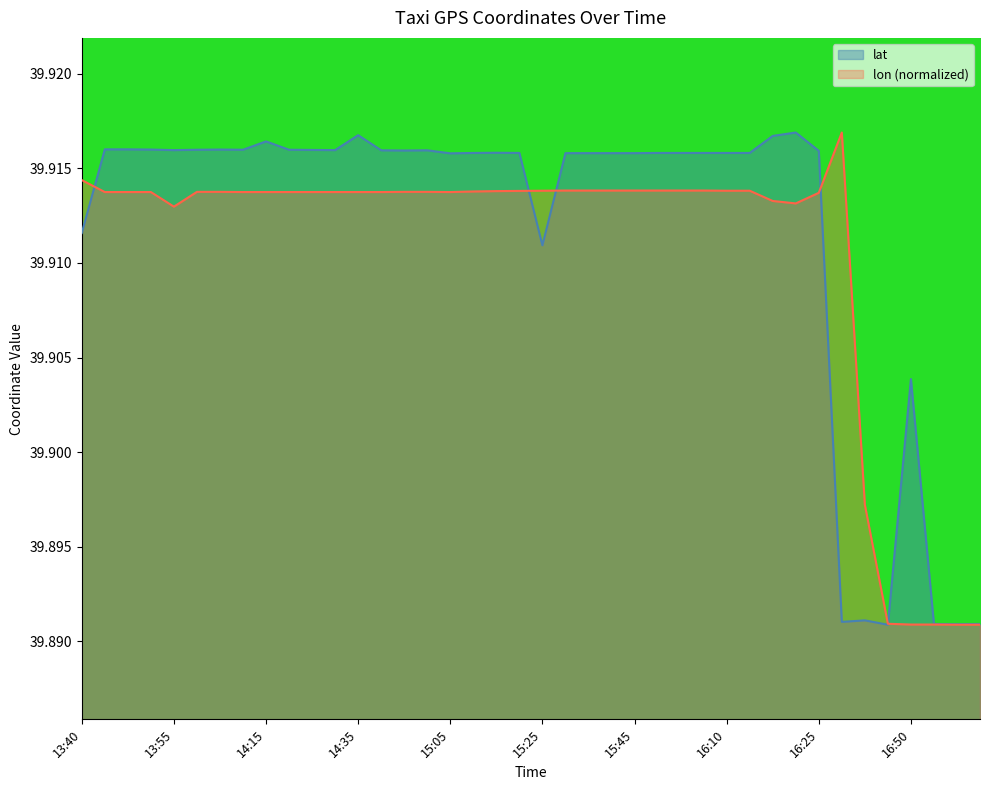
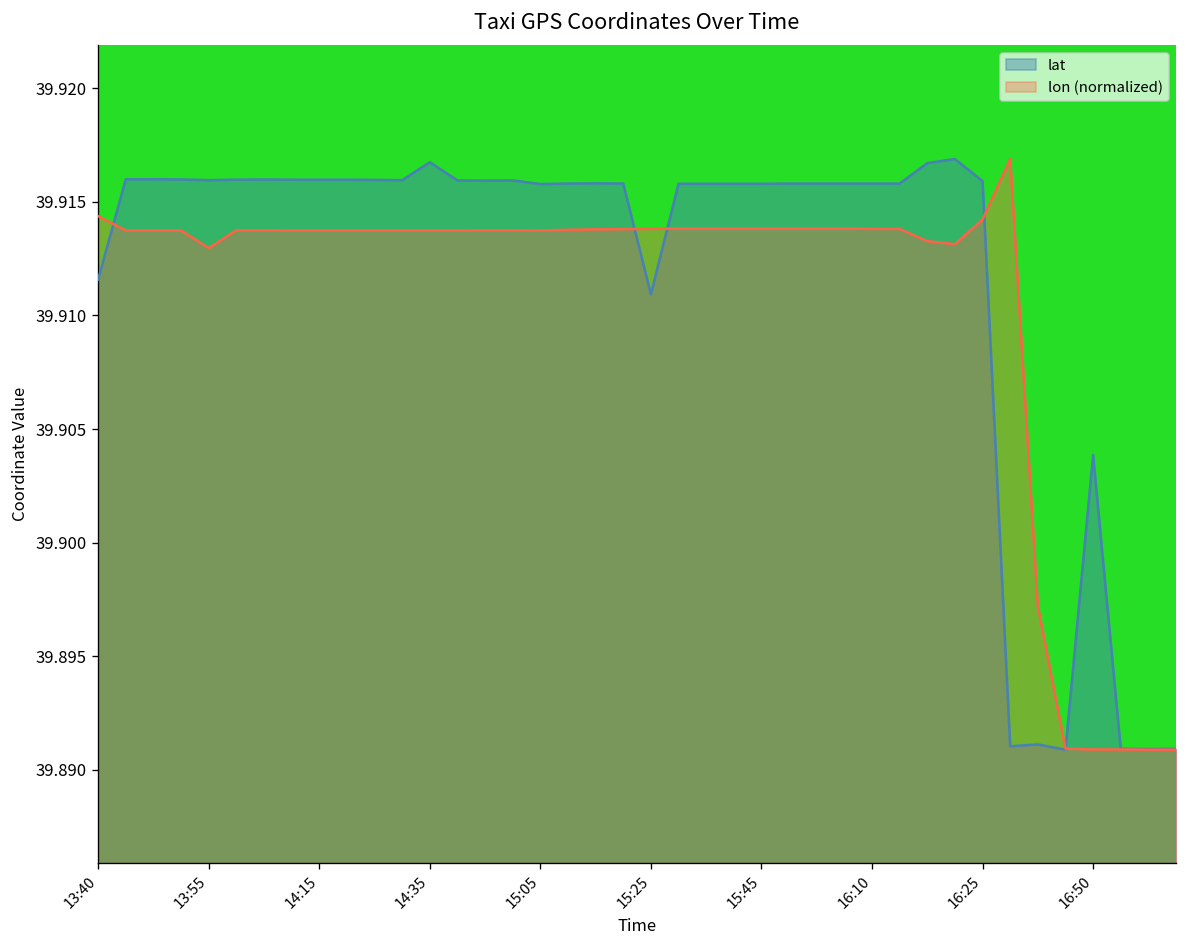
  {
    "lat": {
      "13:40": 39.9116,
      "13:55": 39.9160,
-     "14:15": 39.9164,
+     "14:15": 39.9160,
      "14:35": 39.9168,
      "15:05": 39.9158,
      "15:25": 39.9109,
      "15:45": 39.9158,
      "16:25": 39.9159,
      "16:50": 39.9039
    },
    "lon (normalized)": {
      "13:40": 39.9144,
      "13:55": 39.9130,
      "14:15": 39.9137,
      "14:35": 39.9137,
      "15:05": 39.9137,
      "15:25": 39.9138,
      "15:45": 39.9138,
-     "16:25": 39.9137,
+     "16:25": 39.9142,
      "16:50": 39.8909
    }
  }
